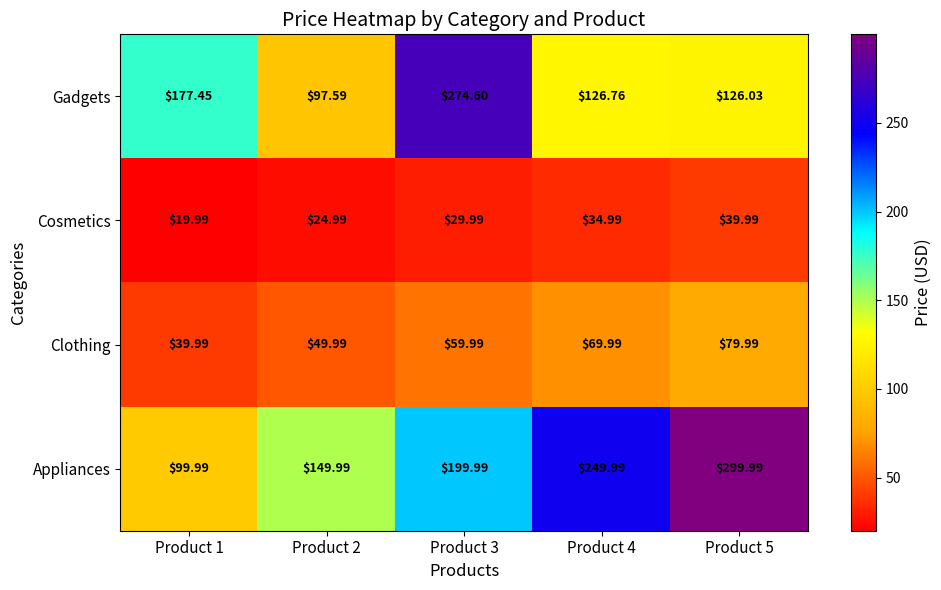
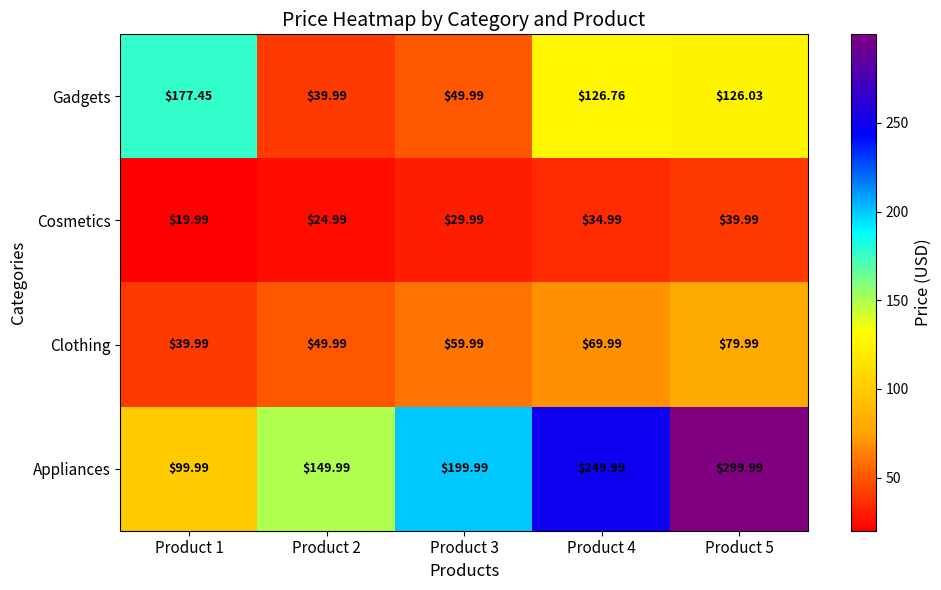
  {
    "Gadgets": {
      "Product 1": "$177.45",
-     "Product 2": "$97.59",
-     "Product 3": "$274.60",
+     "Product 2": "$39.99",
+     "Product 3": "$49.99",
      "Product 4": "$126.76",
      "Product 5": "$126.03"
    },
    "Cosmetics": {
      "Product 1": "$19.99",
      "Product 2": "$24.99",
      "Product 3": "$29.99",
      "Product 4": "$34.99",
      "Product 5": "$39.99"
    },
    "Clothing": {
      "Product 1": "$39.99",
      "Product 2": "$49.99",
      "Product 3": "$59.99",
      "Product 4": "$69.99",
      "Product 5": "$79.99"
    },
    "Appliances": {
      "Product 1": "$99.99",
      "Product 2": "$149.99",
      "Product 3": "$199.99",
      "Product 4": "$249.99",
      "Product 5": "$299.99"
    }
  }
